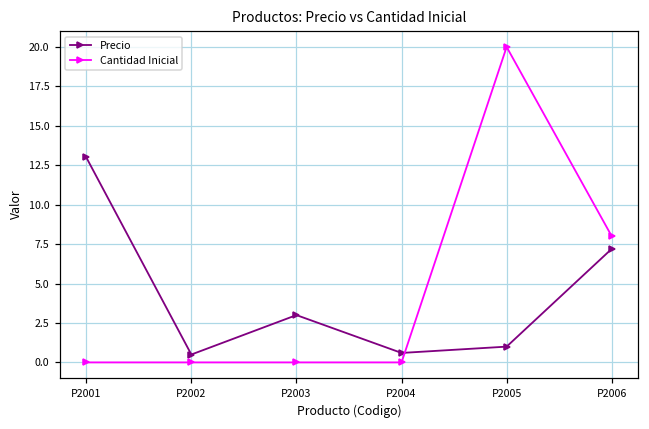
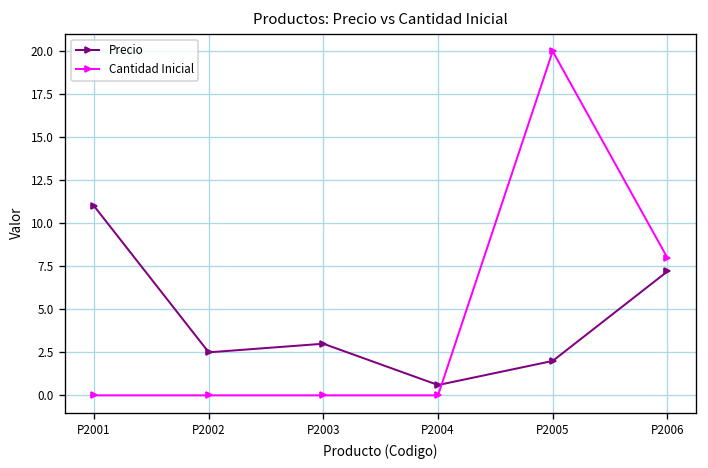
  {
    "Precio": {
-     "P2001": 13,
-     "P2002": 0.5,
+     "P2001": 11,
+     "P2002": 2.5,
      "P2003": 3.0,
      "P2004": 0.6,
-     "P2005": 1,
+     "P2005": 2,
      "P2006": 7.2
    },
    "Cantidad Inicial": {
      "P2001": 0.0,
      "P2002": 0.0,
      "P2003": 0.0,
      "P2004": 0.0,
      "P2005": 20.0,
      "P2006": 8.0
    }
  }
